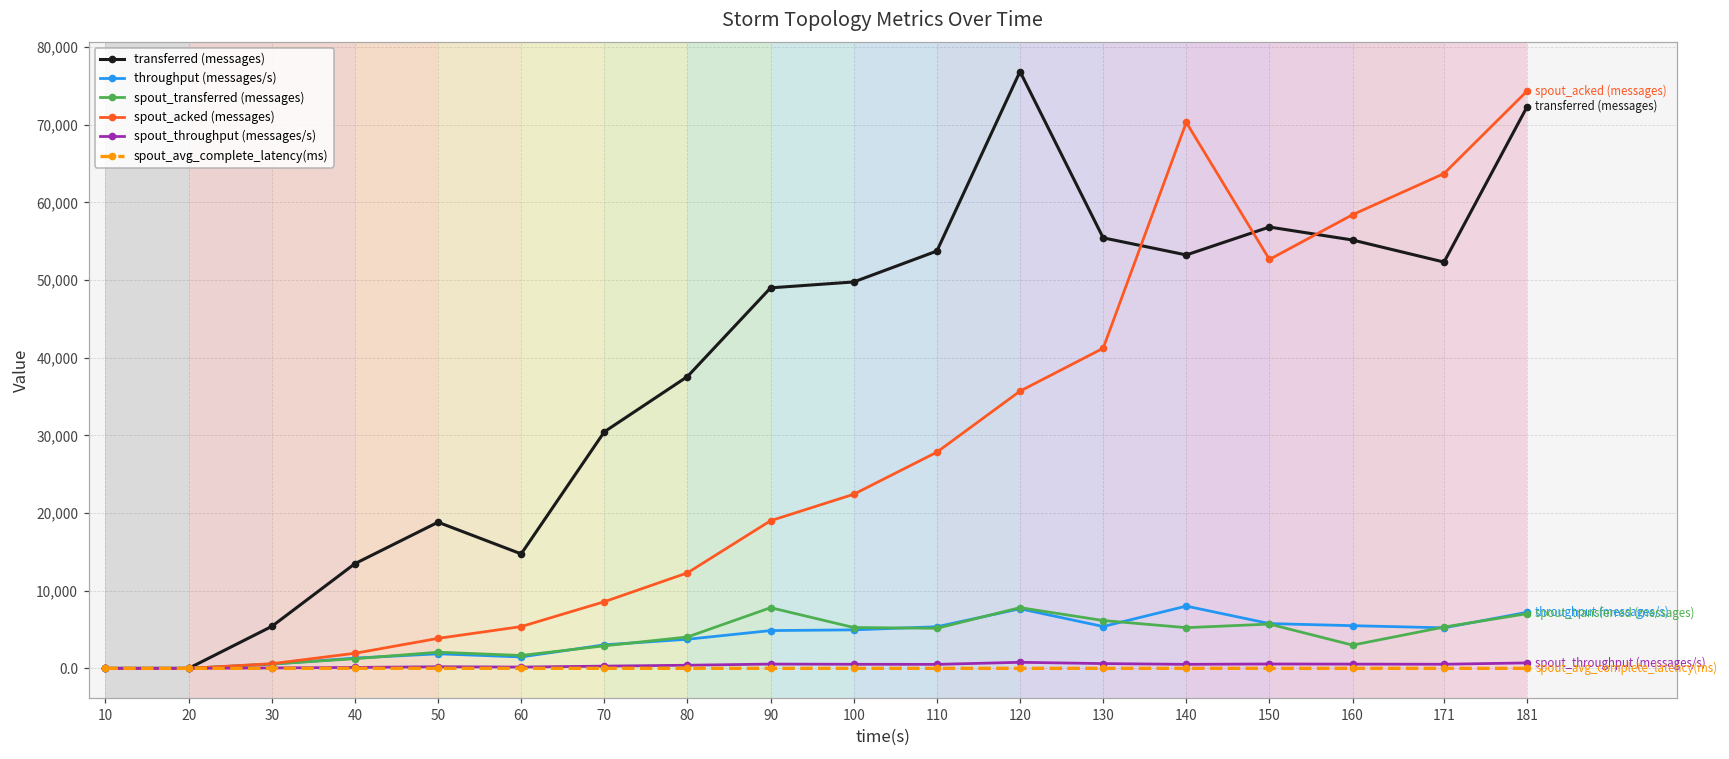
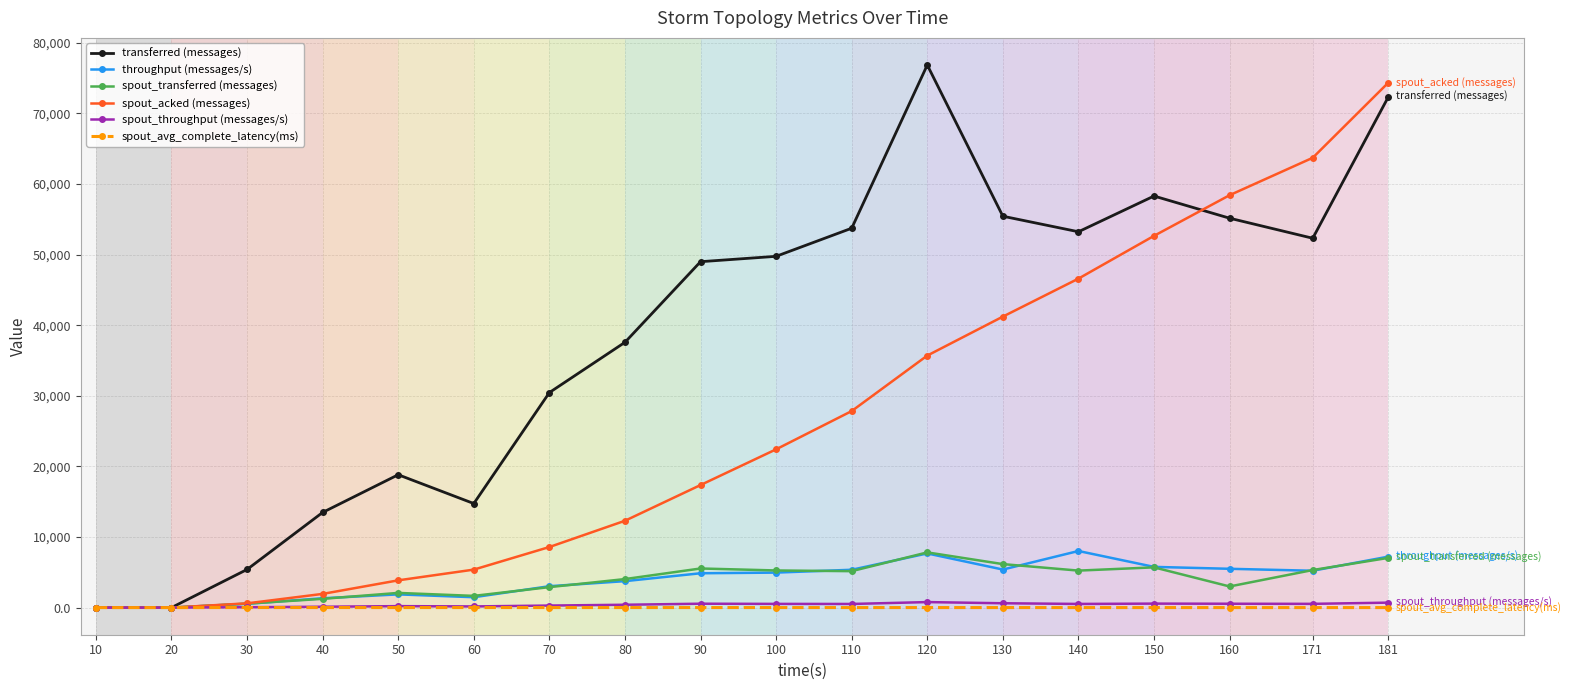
  {
    "transferred (messages)": {
      "30": "5,000",
      "40": "13,000",
      "50": "19,000",
      "60": "15,000",
      "70": "30,000",
      "80": "38,000",
      "90": "49,000",
      "100": "50,000",
      "110": "54,000",
      "120": "77,000",
      "130": "55,000",
      "140": "53,000",
-     "150": "57,000",
+     "150": "58,000",
      "160": "55,000",
      "171": "52,000",
      "181": "72,000"
    },
    "throughput (messages/s)": {
      "90": "5,000",
      "130": "5,000",
      "140": "8,000",
      "160": "5,000"
    },
    "spout_transferred (messages)": {
-     "90": "8,000",
+     "90": "6,000",
      "130": "6,000",
      "140": "5,000",
      "160": "3,000"
    },
    "spout_acked (messages)": {
      "40": "2,000",
      "50": "4,000",
      "60": "5,000",
      "70": "9,000",
      "80": "12,000",
-     "90": "19,000",
+     "90": "17,000",
      "100": "22,000",
      "110": "28,000",
      "120": "36,000",
      "130": "41,000",
-     "140": "70,000",
+     "140": "47,000",
      "150": "53,000",
      "160": "58,000",
      "171": "64,000",
      "181": "74,000"
    },
    "spout_throughput (messages/s)": {
      "80": "0",
      "90": "1,000",
      "100": "1,000",
      "110": "1,000",
      "120": "1,000",
      "130": "1,000",
      "140": "1,000",
      "150": "1,000",
      "160": "1,000",
      "171": "1,000",
      "181": "1,000"
    },
    "spout_avg_complete_latency(ms)": {
      "80": "0",
      "90": "0",
      "100": "0",
      "110": "0",
      "120": "0",
      "130": "0",
      "140": "0",
      "150": "0",
      "160": "0",
      "171": "0",
      "181": "0"
    }
  }
